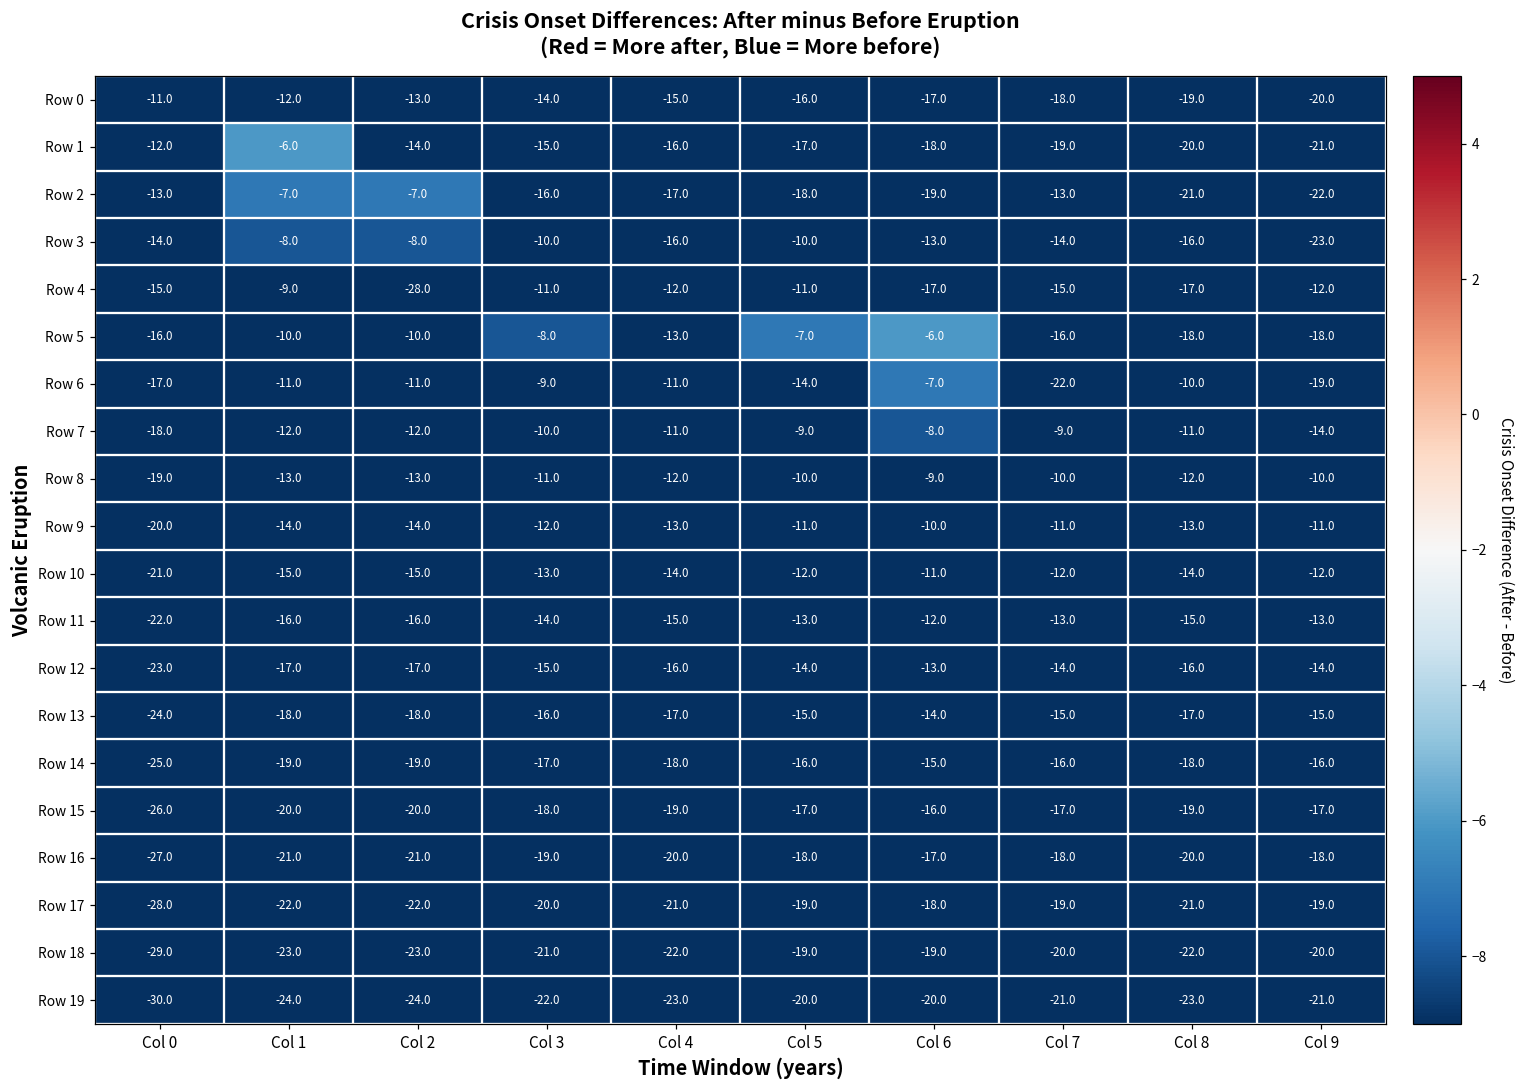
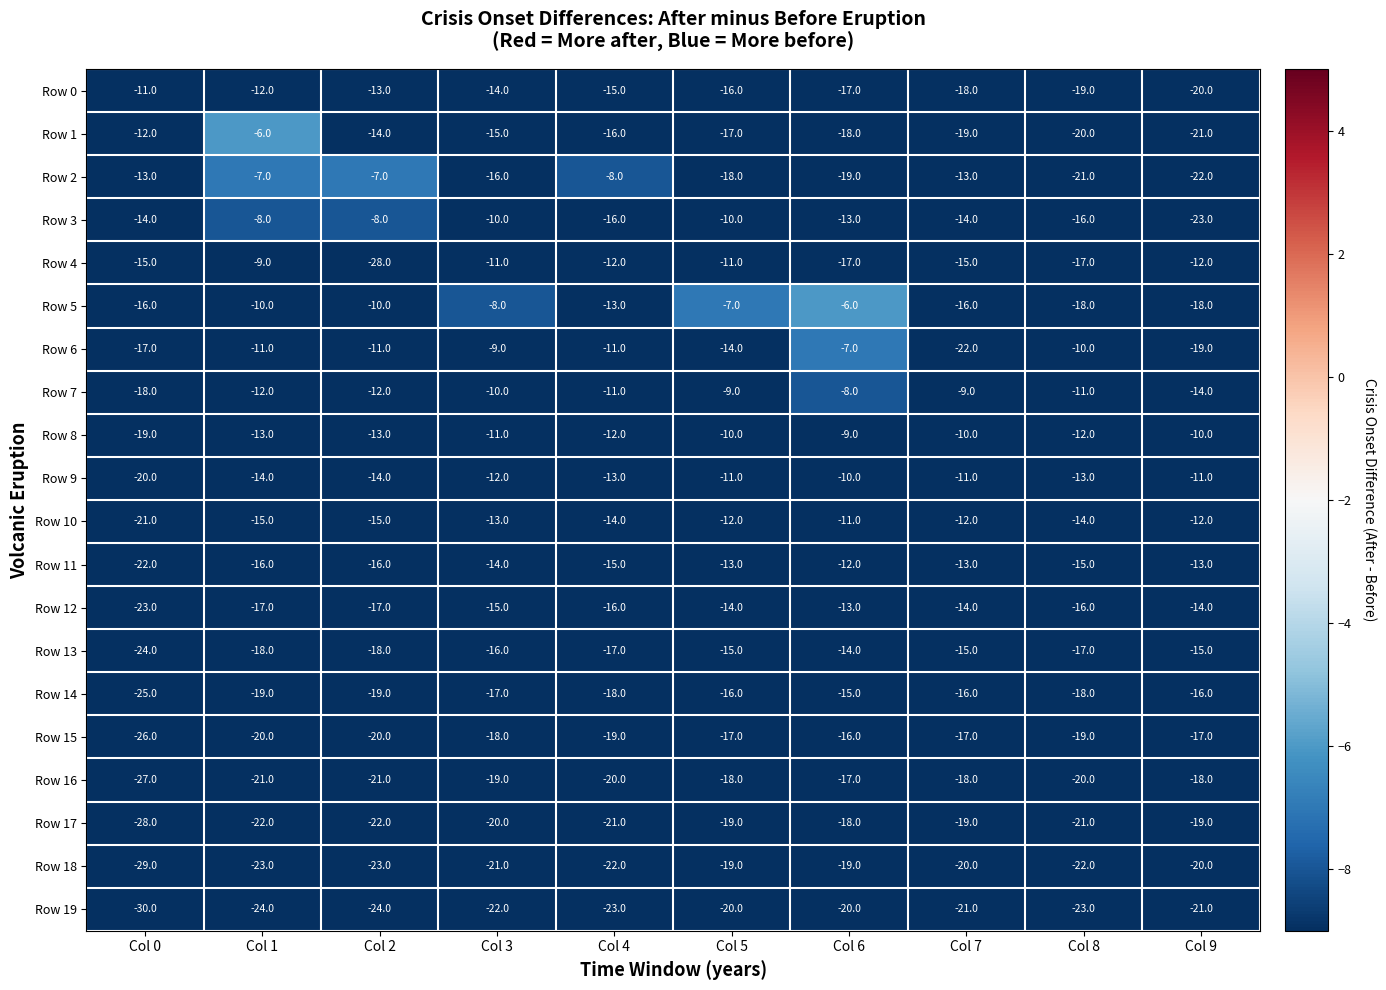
  {
    "Row 0": {
      "Col 0": -11.0,
      "Col 1": -12.0,
      "Col 2": -13.0,
      "Col 3": -14.0,
      "Col 4": -15.0,
      "Col 5": -16.0,
      "Col 6": -17.0,
      "Col 7": -18.0,
      "Col 8": -19.0,
      "Col 9": -20.0
    },
    "Row 1": {
      "Col 0": -12.0,
      "Col 1": -6.0,
      "Col 2": -14.0,
      "Col 3": -15.0,
      "Col 4": -16.0,
      "Col 5": -17.0,
      "Col 6": -18.0,
      "Col 7": -19.0,
      "Col 8": -20.0,
      "Col 9": -21.0
    },
    "Row 2": {
      "Col 0": -13.0,
      "Col 1": -7.0,
      "Col 2": -7.0,
      "Col 3": -16.0,
-     "Col 4": -17.0,
+     "Col 4": -8.0,
      "Col 5": -18.0,
      "Col 6": -19.0,
      "Col 7": -13.0,
      "Col 8": -21.0,
      "Col 9": -22.0
    },
    "Row 3": {
      "Col 0": -14.0,
      "Col 1": -8.0,
      "Col 2": -8.0,
      "Col 3": -10.0,
      "Col 4": -16.0,
      "Col 5": -10.0,
      "Col 6": -13.0,
      "Col 7": -14.0,
      "Col 8": -16.0,
      "Col 9": -23.0
    },
    "Row 4": {
      "Col 0": -15.0,
      "Col 1": -9.0,
      "Col 2": -28.0,
      "Col 3": -11.0,
      "Col 4": -12.0,
      "Col 5": -11.0,
      "Col 6": -17.0,
      "Col 7": -15.0,
      "Col 8": -17.0,
      "Col 9": -12.0
    },
    "Row 5": {
      "Col 0": -16.0,
      "Col 1": -10.0,
      "Col 2": -10.0,
      "Col 3": -8.0,
      "Col 4": -13.0,
      "Col 5": -7.0,
      "Col 6": -6.0,
      "Col 7": -16.0,
      "Col 8": -18.0,
      "Col 9": -18.0
    },
    "Row 6": {
      "Col 0": -17.0,
      "Col 1": -11.0,
      "Col 2": -11.0,
      "Col 3": -9.0,
      "Col 4": -11.0,
      "Col 5": -14.0,
      "Col 6": -7.0,
      "Col 7": -22.0,
      "Col 8": -10.0,
      "Col 9": -19.0
    },
    "Row 7": {
      "Col 0": -18.0,
      "Col 1": -12.0,
      "Col 2": -12.0,
      "Col 3": -10.0,
      "Col 4": -11.0,
      "Col 5": -9.0,
      "Col 6": -8.0,
      "Col 7": -9.0,
      "Col 8": -11.0,
      "Col 9": -14.0
    },
    "Row 8": {
      "Col 0": -19.0,
      "Col 1": -13.0,
      "Col 2": -13.0,
      "Col 3": -11.0,
      "Col 4": -12.0,
      "Col 5": -10.0,
      "Col 6": -9.0,
      "Col 7": -10.0,
      "Col 8": -12.0,
      "Col 9": -10.0
    },
    "Row 9": {
      "Col 0": -20.0,
      "Col 1": -14.0,
      "Col 2": -14.0,
      "Col 3": -12.0,
      "Col 4": -13.0,
      "Col 5": -11.0,
      "Col 6": -10.0,
      "Col 7": -11.0,
      "Col 8": -13.0,
      "Col 9": -11.0
    },
    "Row 10": {
      "Col 0": -21.0,
      "Col 1": -15.0,
      "Col 2": -15.0,
      "Col 3": -13.0,
      "Col 4": -14.0,
      "Col 5": -12.0,
      "Col 6": -11.0,
      "Col 7": -12.0,
      "Col 8": -14.0,
      "Col 9": -12.0
    },
    "Row 11": {
      "Col 0": -22.0,
      "Col 1": -16.0,
      "Col 2": -16.0,
      "Col 3": -14.0,
      "Col 4": -15.0,
      "Col 5": -13.0,
      "Col 6": -12.0,
      "Col 7": -13.0,
      "Col 8": -15.0,
      "Col 9": -13.0
    },
    "Row 12": {
      "Col 0": -23.0,
      "Col 1": -17.0,
      "Col 2": -17.0,
      "Col 3": -15.0,
      "Col 4": -16.0,
      "Col 5": -14.0,
      "Col 6": -13.0,
      "Col 7": -14.0,
      "Col 8": -16.0,
      "Col 9": -14.0
    },
    "Row 13": {
      "Col 0": -24.0,
      "Col 1": -18.0,
      "Col 2": -18.0,
      "Col 3": -16.0,
      "Col 4": -17.0,
      "Col 5": -15.0,
      "Col 6": -14.0,
      "Col 7": -15.0,
      "Col 8": -17.0,
      "Col 9": -15.0
    },
    "Row 14": {
      "Col 0": -25.0,
      "Col 1": -19.0,
      "Col 2": -19.0,
      "Col 3": -17.0,
      "Col 4": -18.0,
      "Col 5": -16.0,
      "Col 6": -15.0,
      "Col 7": -16.0,
      "Col 8": -18.0,
      "Col 9": -16.0
    },
    "Row 15": {
      "Col 0": -26.0,
      "Col 1": -20.0,
      "Col 2": -20.0,
      "Col 3": -18.0,
      "Col 4": -19.0,
      "Col 5": -17.0,
      "Col 6": -16.0,
      "Col 7": -17.0,
      "Col 8": -19.0,
      "Col 9": -17.0
    },
    "Row 16": {
      "Col 0": -27.0,
      "Col 1": -21.0,
      "Col 2": -21.0,
      "Col 3": -19.0,
      "Col 4": -20.0,
      "Col 5": -18.0,
      "Col 6": -17.0,
      "Col 7": -18.0,
      "Col 8": -20.0,
      "Col 9": -18.0
    },
    "Row 17": {
      "Col 0": -28.0,
      "Col 1": -22.0,
      "Col 2": -22.0,
      "Col 3": -20.0,
      "Col 4": -21.0,
      "Col 5": -19.0,
      "Col 6": -18.0,
      "Col 7": -19.0,
      "Col 8": -21.0,
      "Col 9": -19.0
    },
    "Row 18": {
      "Col 0": -29.0,
      "Col 1": -23.0,
      "Col 2": -23.0,
      "Col 3": -21.0,
      "Col 4": -22.0,
      "Col 5": -19.0,
      "Col 6": -19.0,
      "Col 7": -20.0,
      "Col 8": -22.0,
      "Col 9": -20.0
    },
    "Row 19": {
      "Col 0": -30.0,
      "Col 1": -24.0,
      "Col 2": -24.0,
      "Col 3": -22.0,
      "Col 4": -23.0,
      "Col 5": -20.0,
      "Col 6": -20.0,
      "Col 7": -21.0,
      "Col 8": -23.0,
      "Col 9": -21.0
    }
  }
